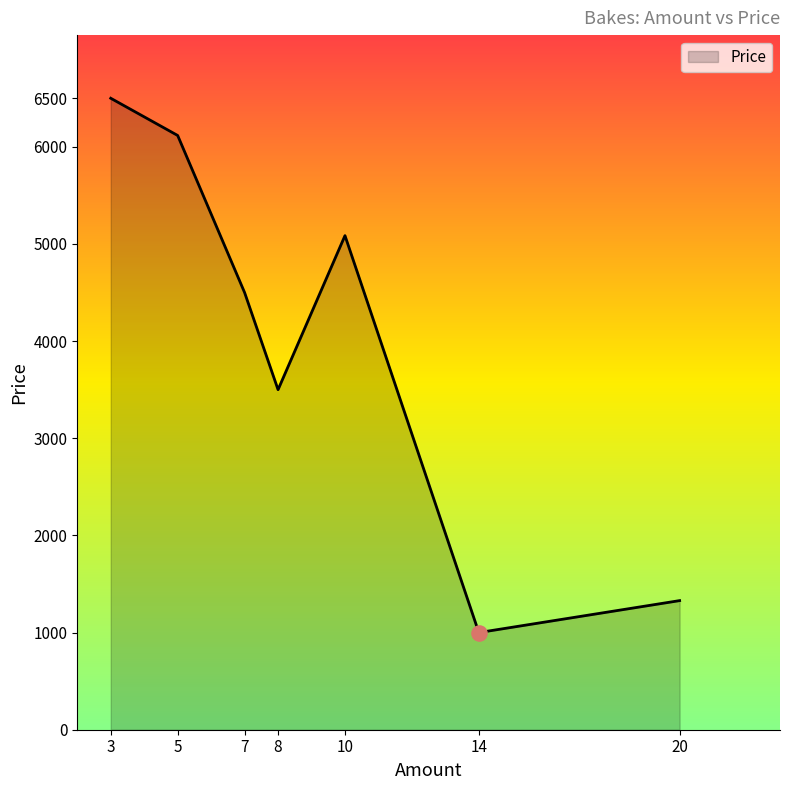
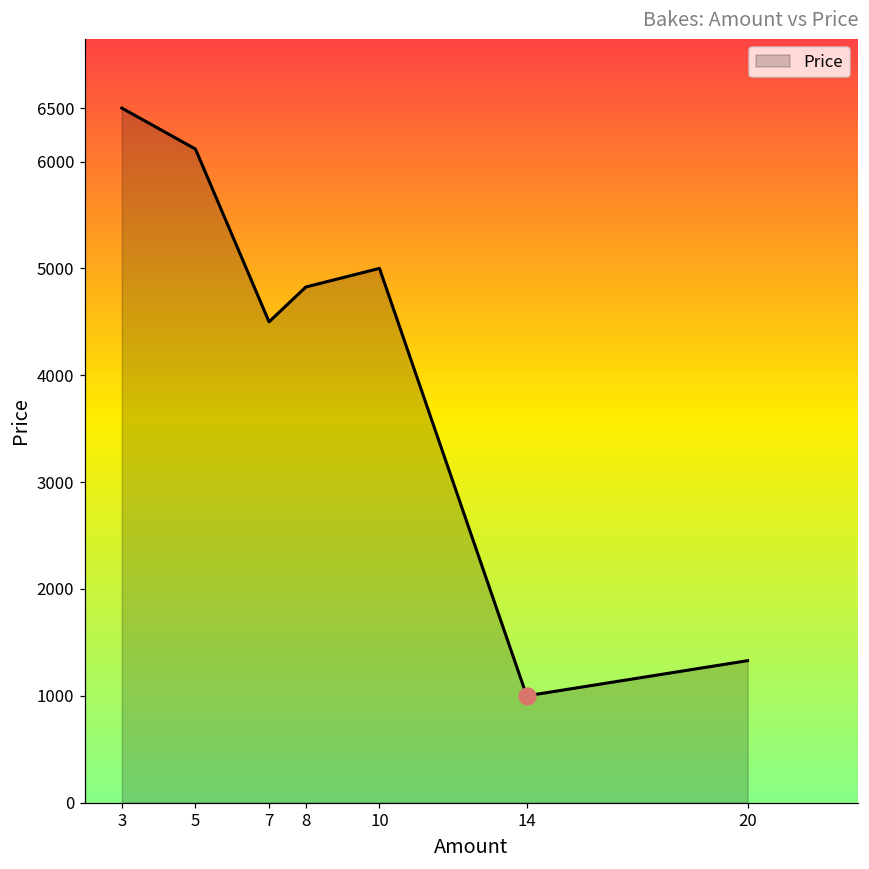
  {
    "Price": {
      "3": 6500,
      "5": 6100,
      "7": 4500,
-     "8": 3500,
-     "10": 5100,
+     "8": 4800,
+     "10": 5000,
      "20": 1300
    }
  }
